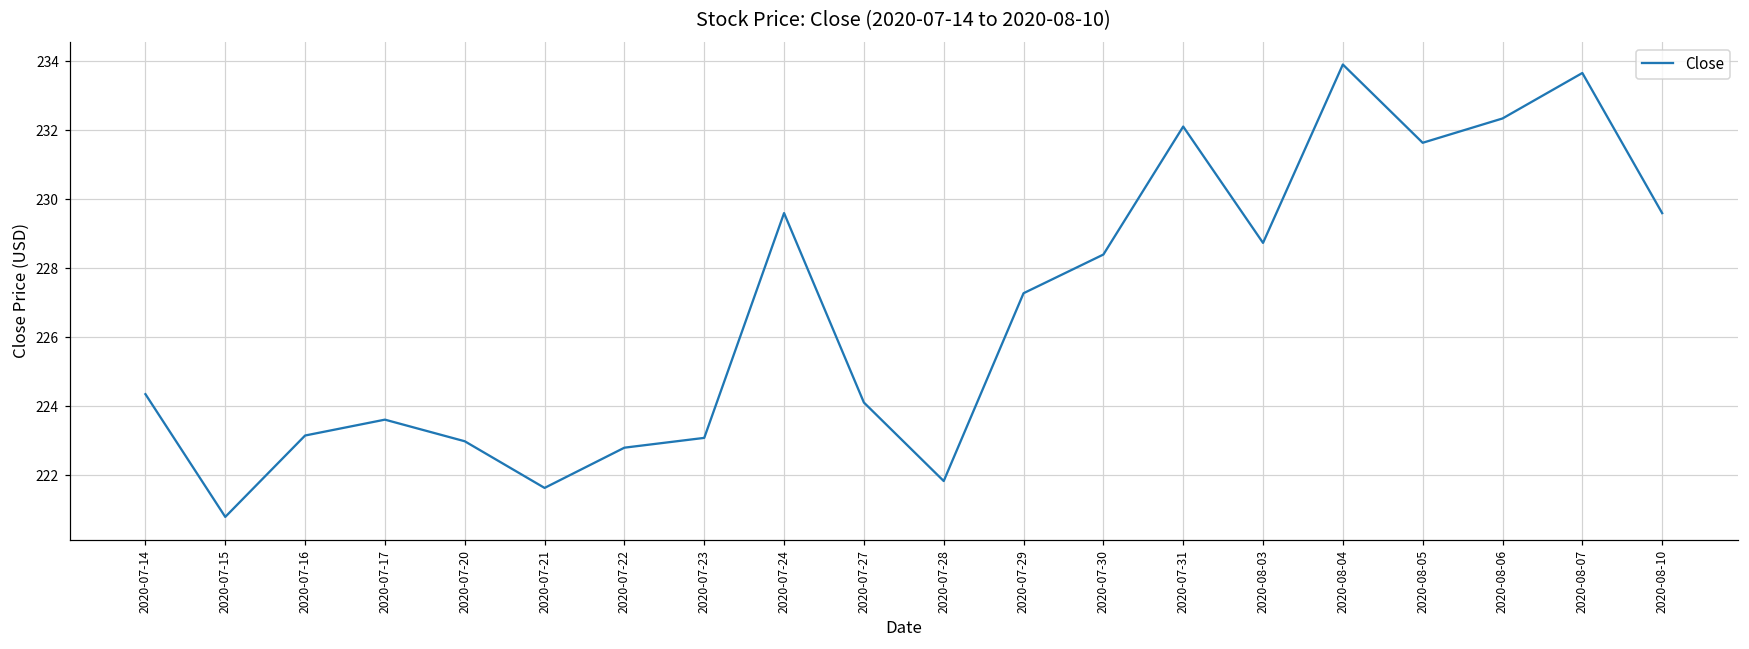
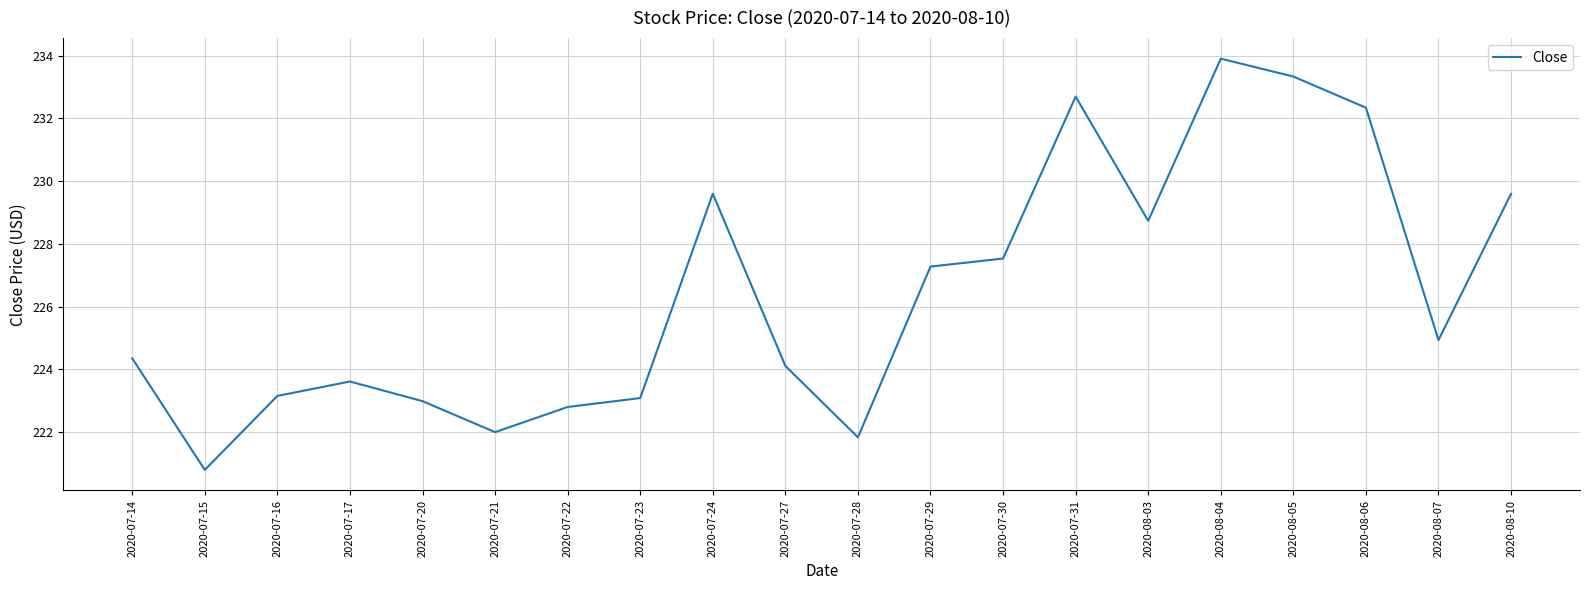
  {
    "2020-07-14": 224.3,
    "2020-07-15": 220.8,
    "2020-07-16": 223.1,
    "2020-07-17": 223.6,
    "2020-07-20": 223.0,
-   "2020-07-21": 221.6,
+   "2020-07-21": 222.0,
    "2020-07-22": 222.8,
    "2020-07-23": 223.1,
    "2020-07-24": 229.6,
    "2020-07-27": 224.1,
    "2020-07-28": 221.8,
    "2020-07-29": 227.3,
-   "2020-07-30": 228.4,
-   "2020-07-31": 232.1,
+   "2020-07-30": 227.5,
+   "2020-07-31": 232.7,
    "2020-08-03": 228.7,
    "2020-08-04": 233.9,
-   "2020-08-05": 231.6,
+   "2020-08-05": 233.3,
    "2020-08-06": 232.3,
-   "2020-08-07": 233.7,
+   "2020-08-07": 224.9,
    "2020-08-10": 229.6
  }
